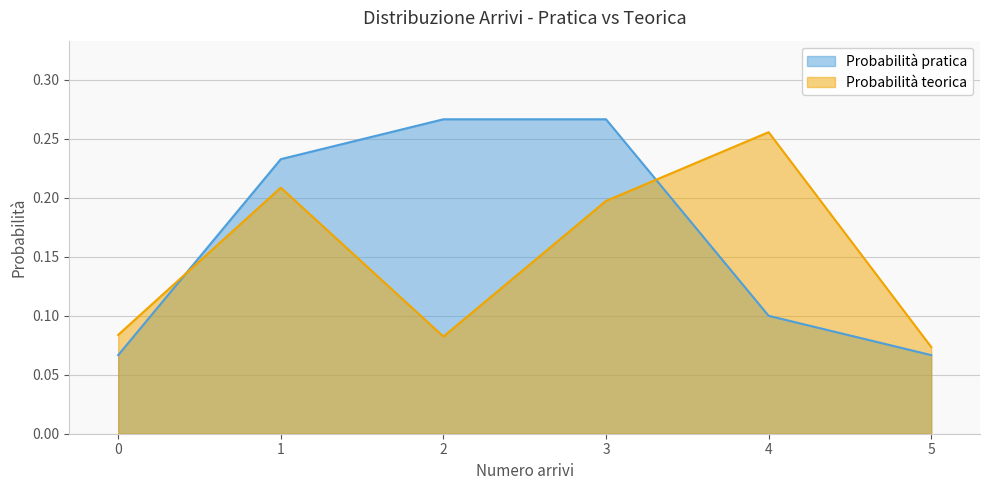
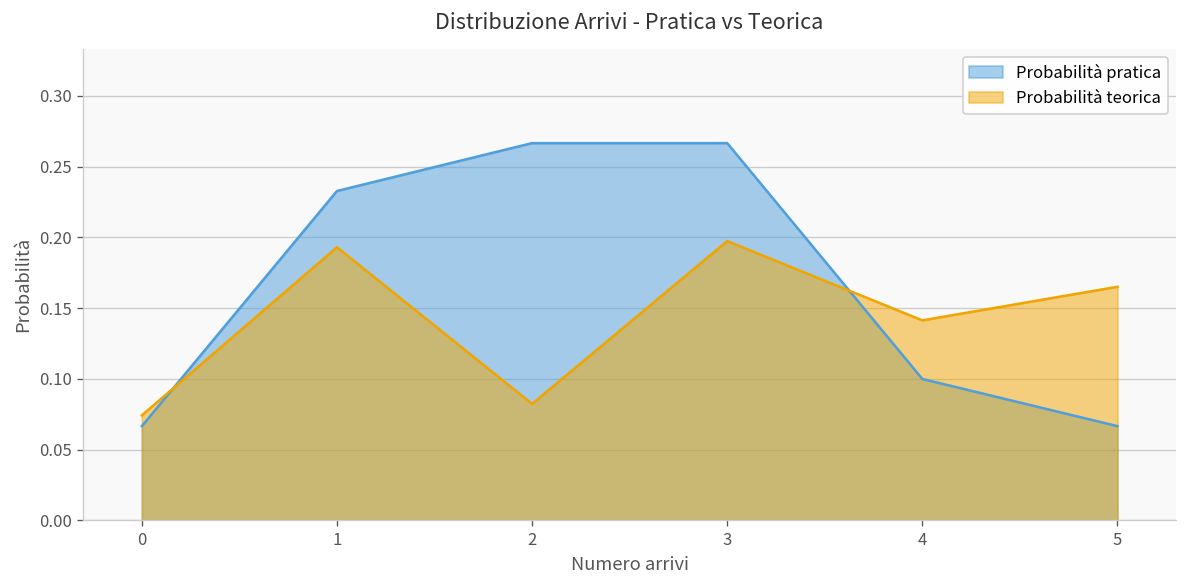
  {
    "Probabilità pratica": {
      "0": 0.067,
      "1": 0.233,
      "2": 0.267,
      "3": 0.267,
      "4": 0.100,
      "5": 0.067
    },
    "Probabilità teorica": {
-     "0": 0.084,
-     "1": 0.209,
+     "0": 0.074,
+     "1": 0.193,
      "2": 0.082,
      "3": 0.197,
-     "4": 0.256,
-     "5": 0.074
+     "4": 0.141,
+     "5": 0.165
    }
  }
